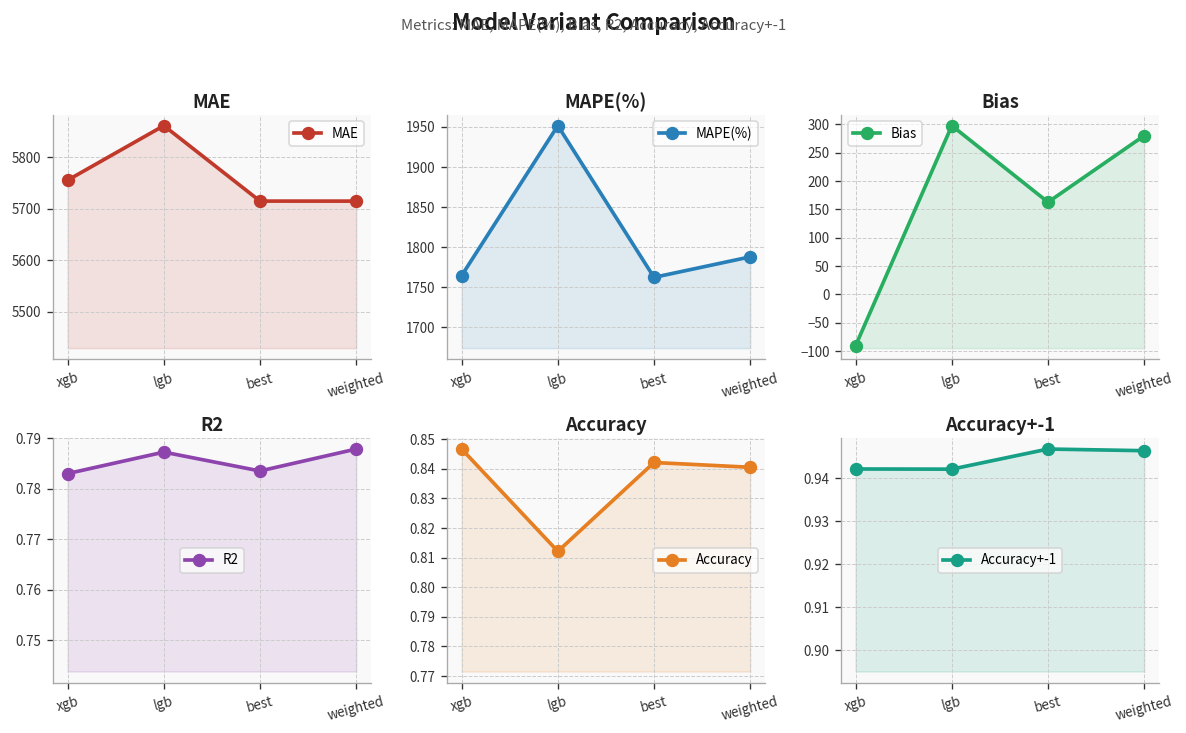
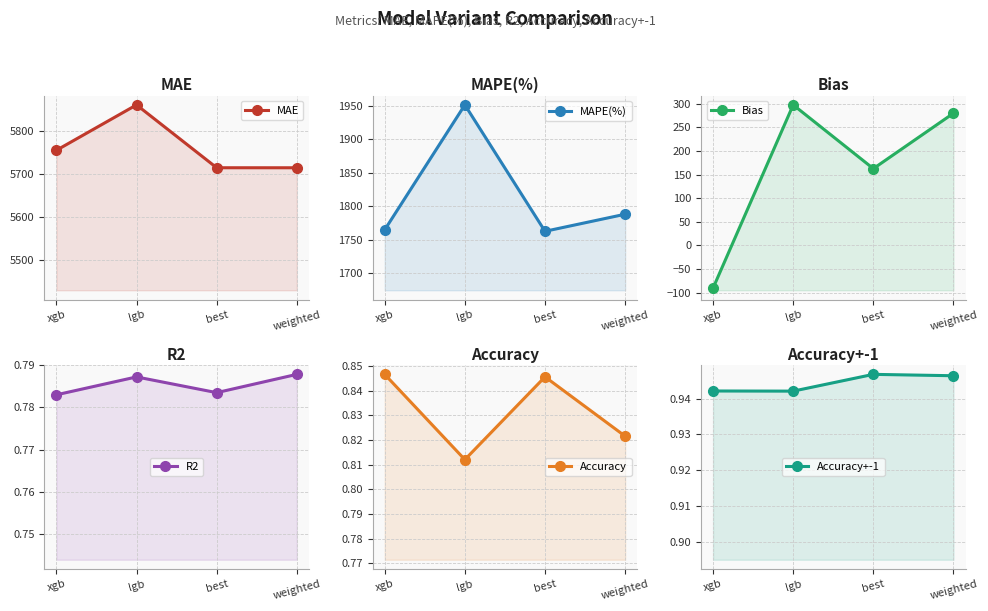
  {
    "MAE": {
      "xgb": 5760,
      "lgb": 5860,
      "best": 5710,
      "weighted": 5710
    },
    "MAPE(%)": {
      "xgb": 1760,
      "lgb": 1950,
      "best": 1760,
      "weighted": 1790
    },
    "Bias": {
      "xgb": -90,
      "lgb": 300,
      "best": 160,
      "weighted": 280
    },
    "R2": {
      "xgb": 0.783,
      "lgb": 0.787,
      "best": 0.783,
      "weighted": 0.788
    },
    "Accuracy": {
      "xgb": 0.847,
      "lgb": 0.812,
-     "best": 0.842,
-     "weighted": 0.841
+     "best": 0.846,
+     "weighted": 0.822
    },
    "Accuracy+-1": {
      "xgb": 0.942,
      "lgb": 0.942,
      "best": 0.947,
      "weighted": 0.946
    }
  }
